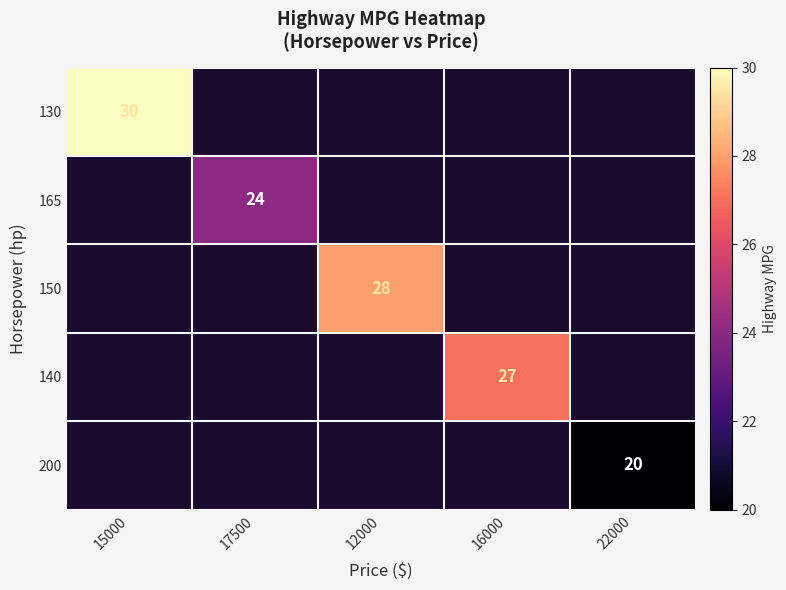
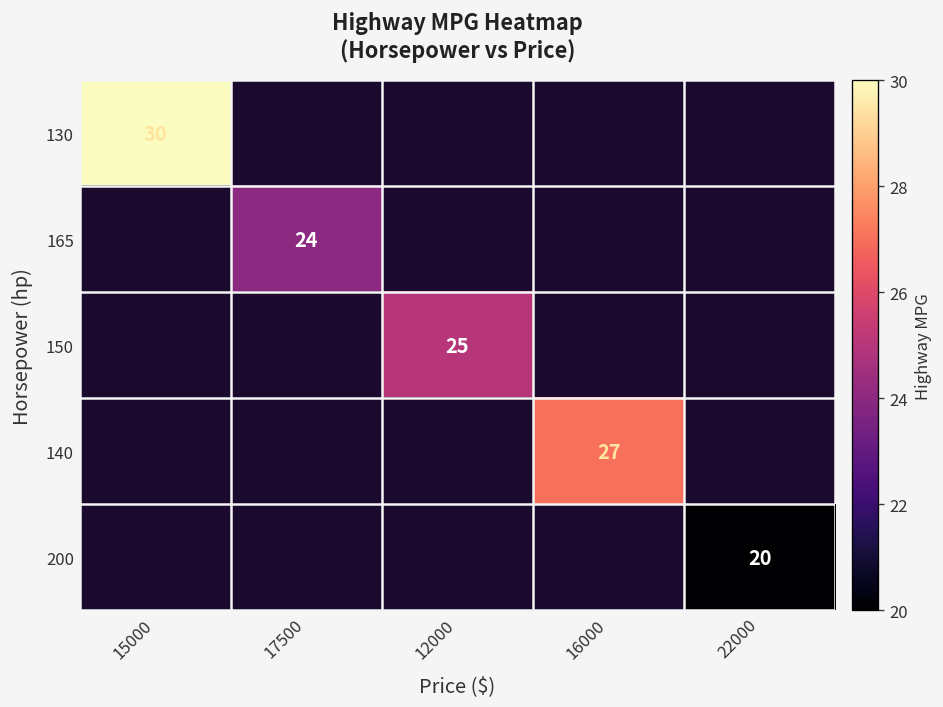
  {
    "165": {
      "17500": 24
    },
    "150": {
-     "12000": 28
+     "12000": 25
    },
    "140": {
      "16000": 27
    },
    "200": {
      "22000": 20
    }
  }
